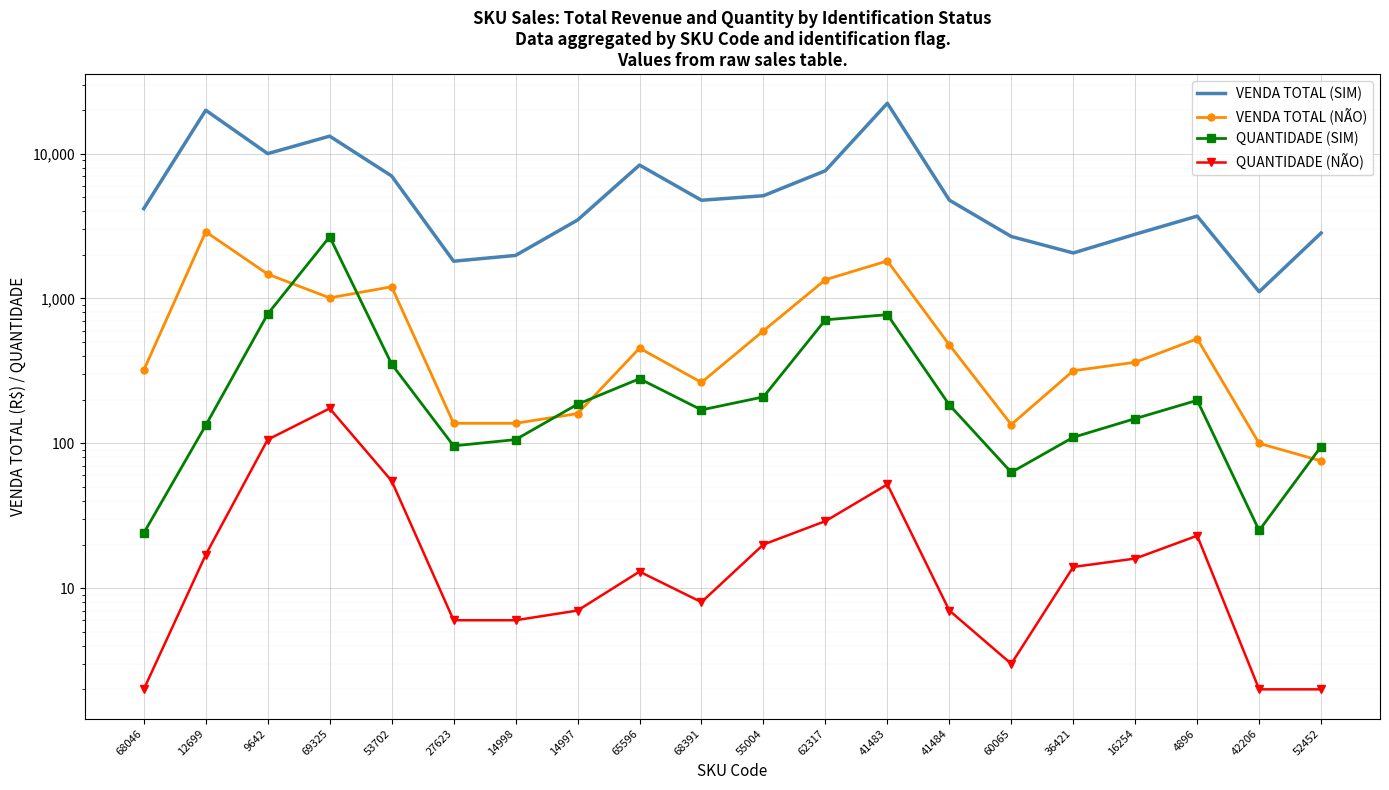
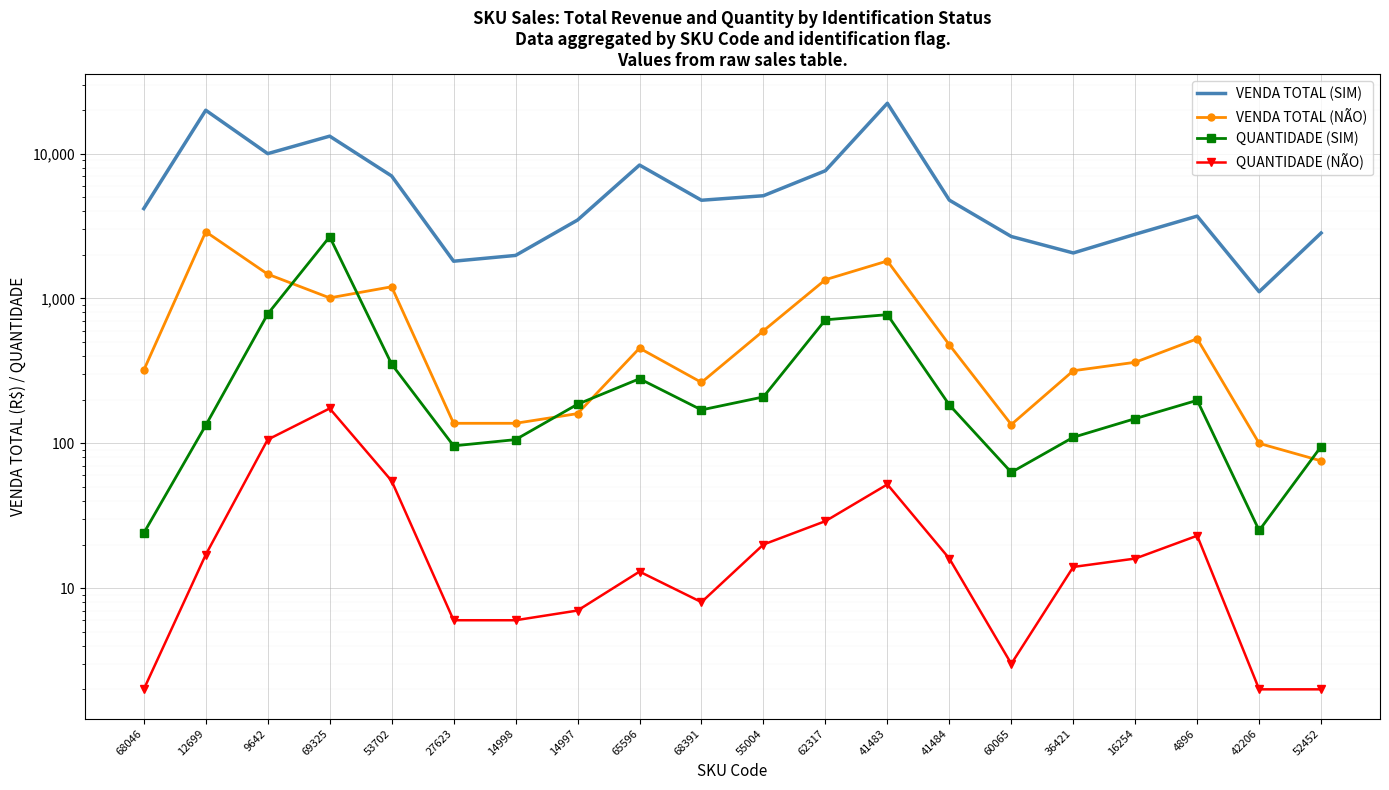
  {
    "VENDA TOTAL (SIM)": {
      "68046": "4,200",
      "12699": "20,000",
      "9642": "10,000",
      "69325": "13,000",
      "53702": "7,000",
      "27623": "1,800",
      "14998": "2,000",
      "14997": "3,500",
      "65596": "8,000",
      "68391": "4,800",
      "55004": "5,100",
      "62317": "8,000",
      "41483": "22,000",
      "41484": "4,800",
      "60065": "2,700",
      "36421": "2,100",
      "16254": "2,800",
      "4896": "3,700",
      "42206": "1,100",
      "52452": "2,800"
    },
    "VENDA TOTAL (NÃO)": {
      "68046": "320",
      "12699": "2,900",
      "9642": "1,500",
      "69325": "1,000",
      "53702": "1,200",
      "27623": "140",
      "14998": "140",
      "14997": "160",
      "65596": "450",
      "68391": "260",
      "55004": "600",
      "62317": "1,300",
      "41483": "1,800",
      "41484": "480",
      "60065": "130",
      "36421": "320",
      "16254": "360",
      "4896": "530",
      "42206": "100",
      "52452": "80"
    },
    "QUANTIDADE (SIM)": {
      "68046": "24",
      "12699": "130",
      "9642": "800",
      "69325": "2,700",
      "53702": "350",
      "27623": "100",
      "14998": "110",
      "14997": "190",
      "65596": "280",
      "68391": "170",
      "55004": "210",
      "62317": "700",
      "41483": "800",
      "41484": "180",
      "60065": "60",
      "36421": "110",
      "16254": "150",
      "4896": "200",
      "42206": "25",
      "52452": "100"
    },
    "QUANTIDADE (NÃO)": {
      "68046": "2",
      "12699": "17",
      "9642": "110",
      "69325": "170",
      "53702": "55",
      "27623": "6",
      "14998": "6",
      "14997": "7",
      "65596": "13",
      "68391": "8",
      "55004": "20",
      "62317": "29",
      "41483": "52",
-     "41484": "7",
+     "41484": "16",
      "60065": "3",
      "36421": "14",
      "16254": "16",
      "4896": "23",
      "42206": "2",
      "52452": "2"
    }
  }
